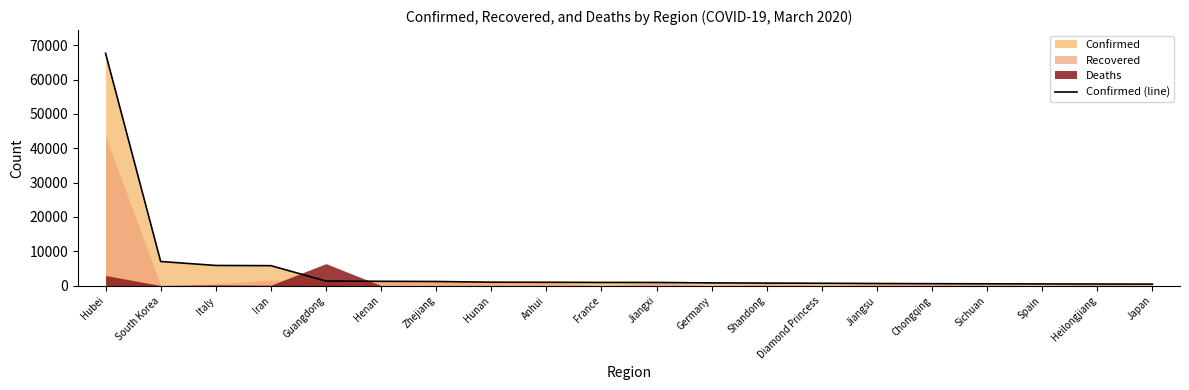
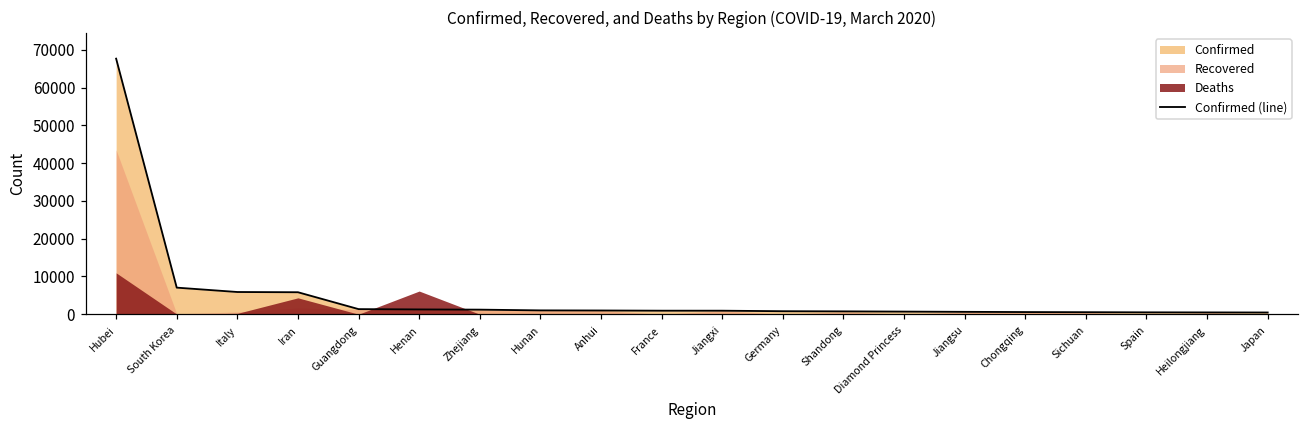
  {
    "Deaths": {
-     "Hubei": 3000,
-     "Iran": 0,
-     "Guangdong": 6000,
-     "Henan": 0
+     "Hubei": 11000,
+     "Iran": 4000,
+     "Guangdong": 0,
+     "Henan": 6000
    }
  }
